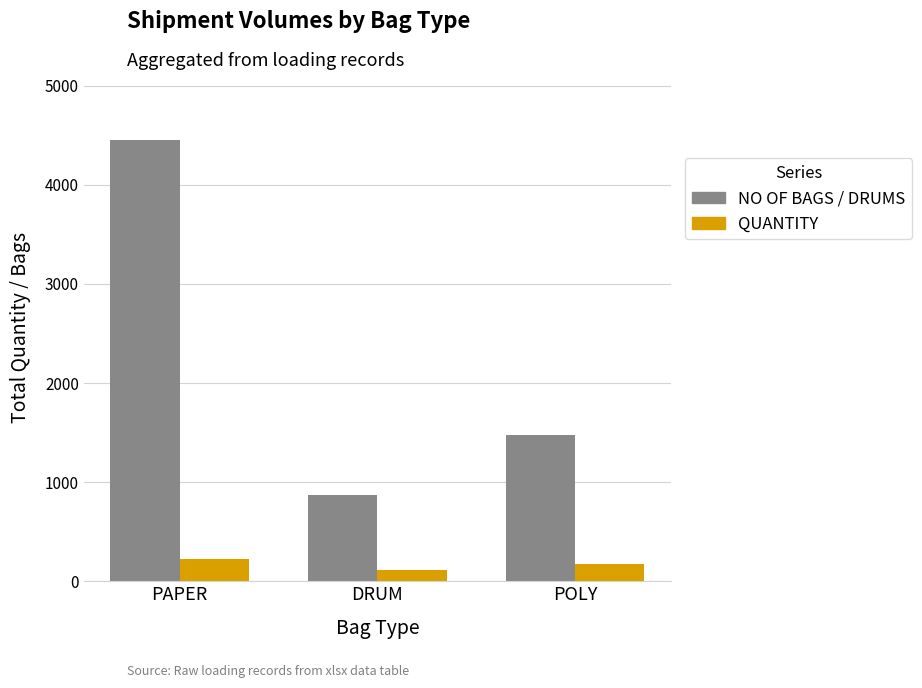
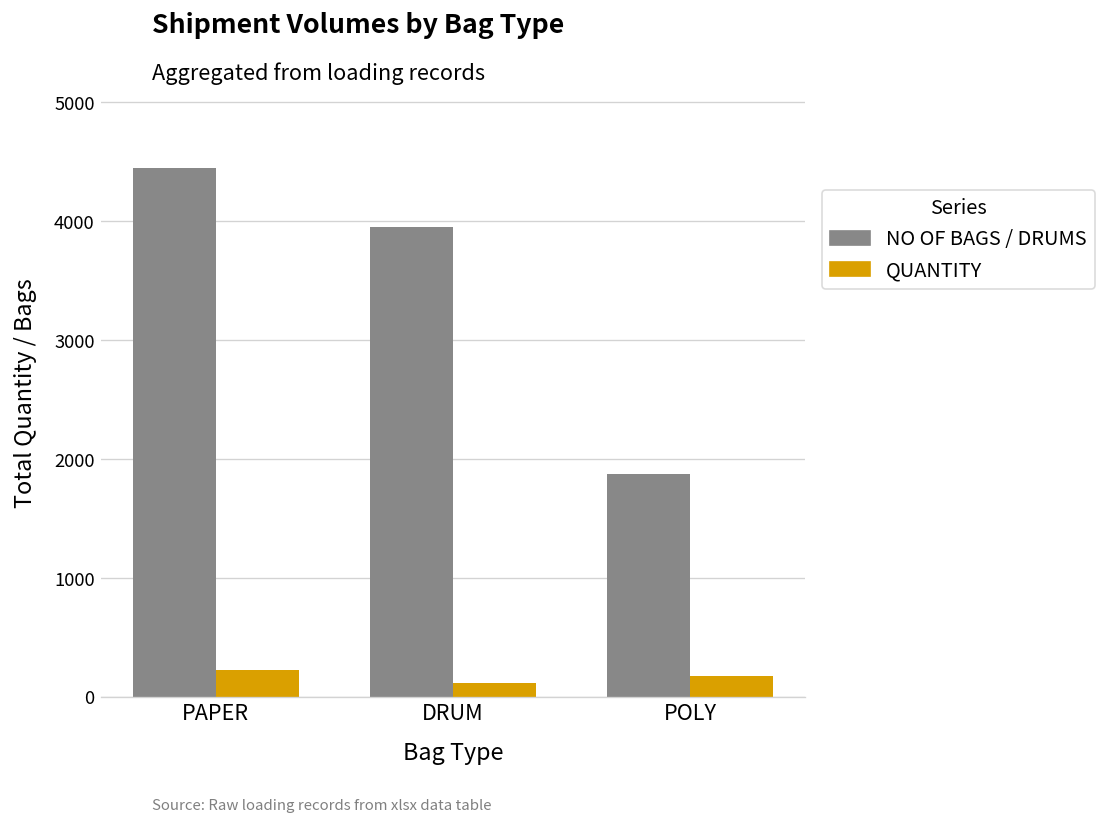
  {
    "NO OF BAGS / DRUMS": {
      "PAPER": 4500,
-     "DRUM": 900,
-     "POLY": 1500
+     "DRUM": 3900,
+     "POLY": 1900
    },
    "QUANTITY": {
      "PAPER": 200,
      "DRUM": 100,
      "POLY": 200
    }
  }
